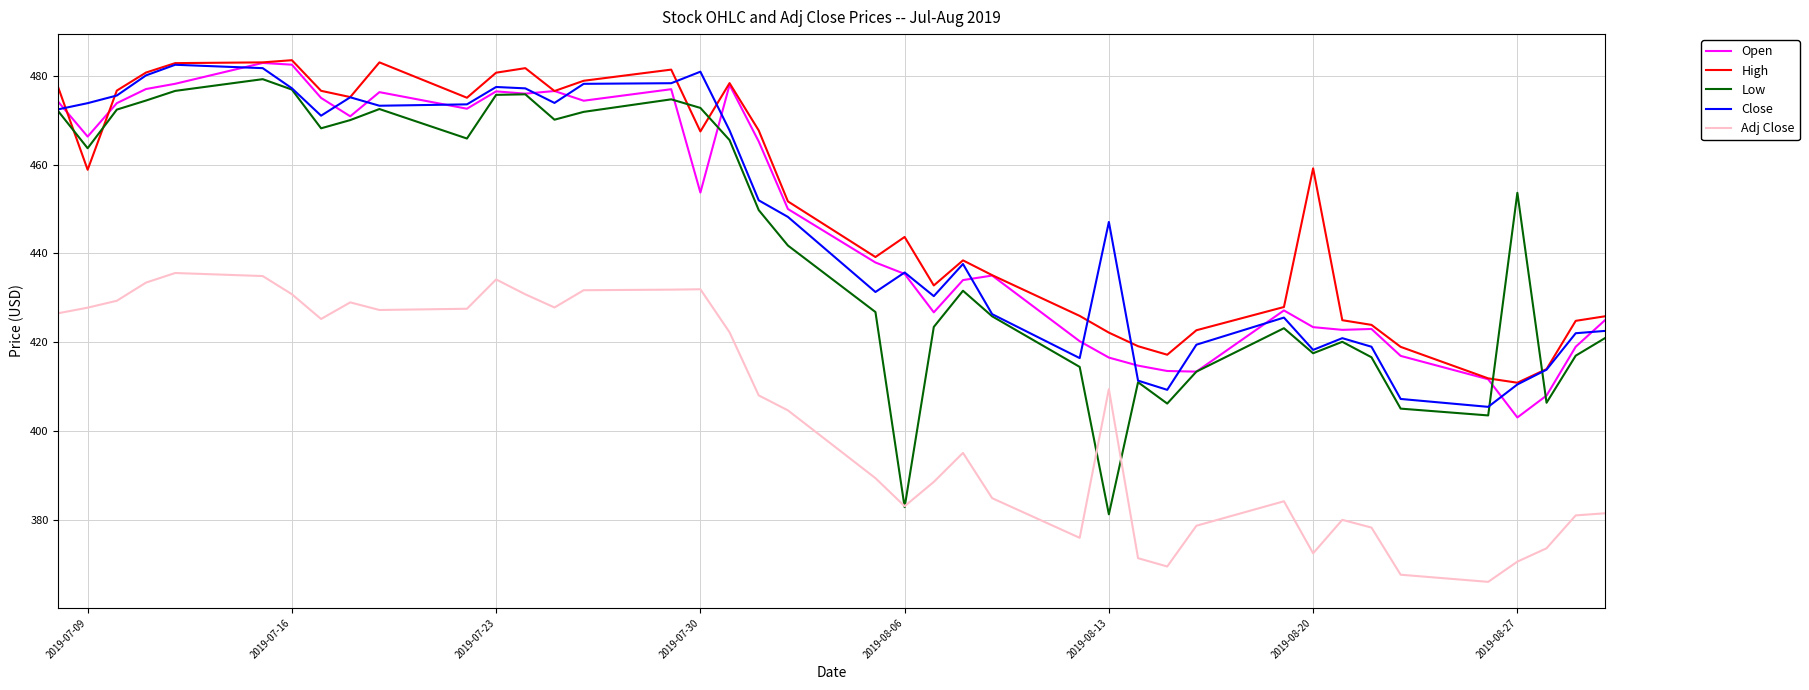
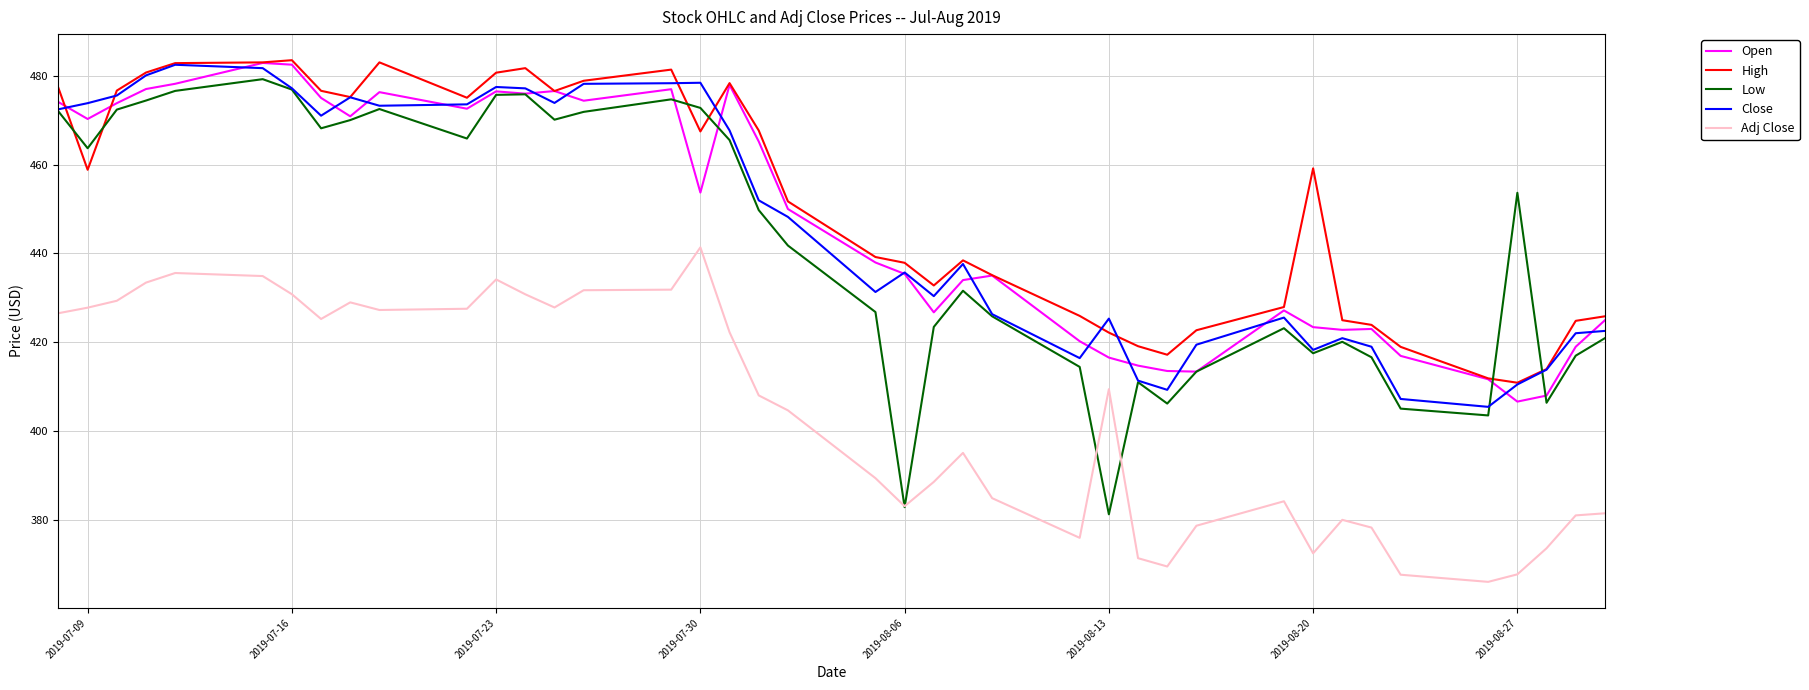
  {
    "Open": {
-     "2019-07-09": 466,
+     "2019-07-09": 470,
      "2019-07-16": 482,
      "2019-07-23": 476,
      "2019-07-30": 454,
      "2019-08-13": 417,
      "2019-08-20": 423,
-     "2019-08-27": 403
+     "2019-08-27": 407
    },
    "High": {
      "2019-07-09": 459,
      "2019-07-16": 483,
      "2019-07-23": 481,
      "2019-07-30": 467,
-     "2019-08-06": 444,
+     "2019-08-06": 438,
      "2019-08-13": 422,
      "2019-08-20": 459
    },
    "Low": {
      "2019-07-09": 464,
      "2019-07-23": 476,
      "2019-07-30": 473,
      "2019-08-13": 381,
      "2019-08-20": 418,
      "2019-08-27": 454
    },
    "Close": {
      "2019-07-09": 474,
      "2019-07-23": 477,
-     "2019-07-30": 481,
-     "2019-08-13": 447,
+     "2019-07-30": 478,
+     "2019-08-13": 425,
      "2019-08-20": 418
    },
    "Adj Close": {
      "2019-07-09": 428,
      "2019-07-16": 431,
      "2019-07-23": 434,
-     "2019-07-30": 432,
+     "2019-07-30": 441,
      "2019-08-13": 409,
      "2019-08-20": 373,
-     "2019-08-27": 371
+     "2019-08-27": 368
    }
  }
